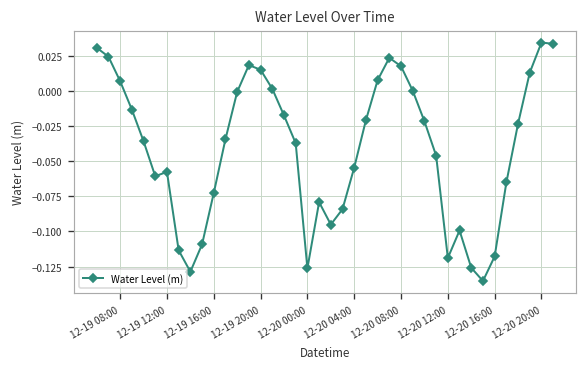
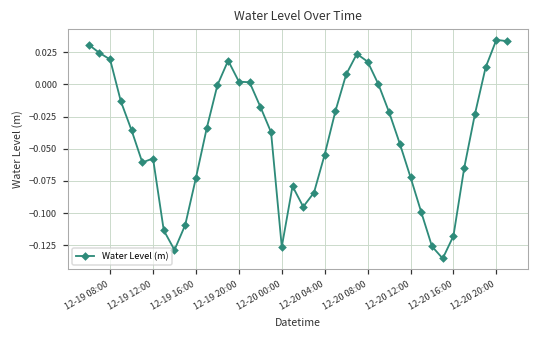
  {
-   "12-19 08:00": 0.007,
+   "12-19 08:00": 0.019,
    "12-19 12:00": -0.058,
    "12-19 16:00": -0.073,
-   "12-19 20:00": 0.015,
+   "12-19 20:00": 0.002,
    "12-20 00:00": -0.126,
    "12-20 04:00": -0.055,
    "12-20 08:00": 0.018,
-   "12-20 12:00": -0.119,
+   "12-20 12:00": -0.072,
    "12-20 16:00": -0.118,
    "12-20 20:00": 0.035
  }
